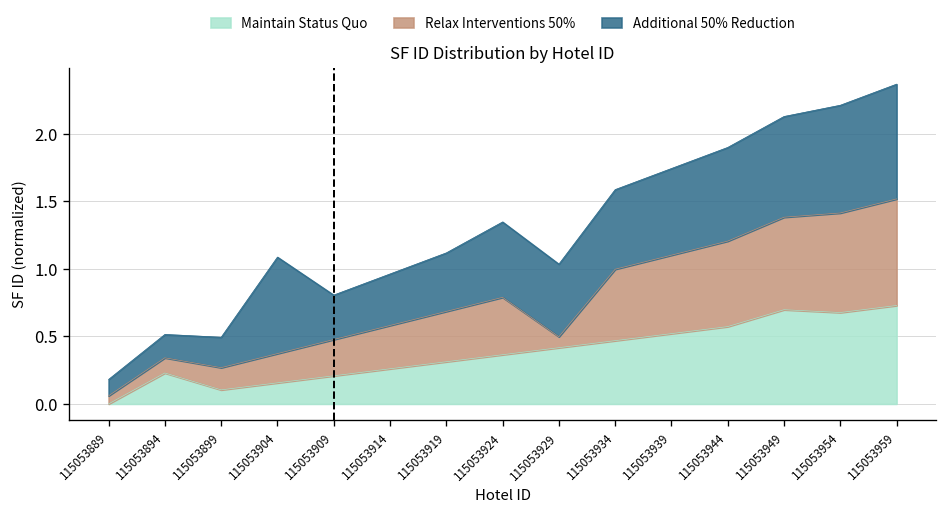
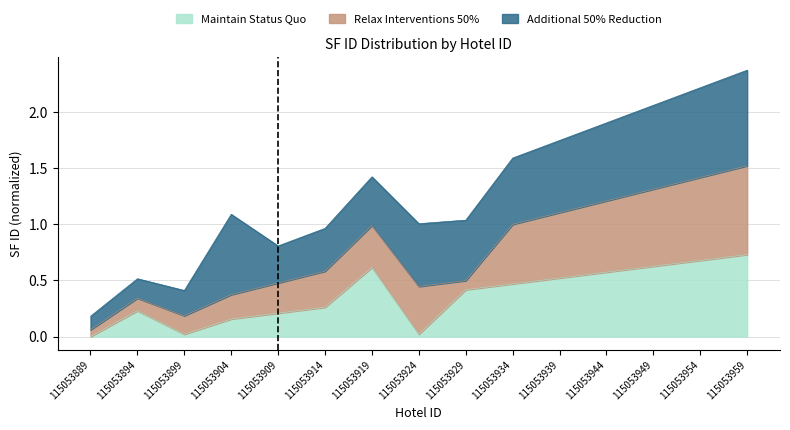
  {
    "Maintain Status Quo": {
      "115053889": 0.00,
      "115053894": 0.23,
-     "115053899": 0.10,
+     "115053899": 0.02,
      "115053904": 0.16,
      "115053909": 0.21,
      "115053914": 0.26,
-     "115053919": 0.31,
-     "115053924": 0.36,
+     "115053919": 0.61,
+     "115053924": 0.02,
      "115053929": 0.42,
      "115053934": 0.47,
      "115053939": 0.52,
      "115053944": 0.57,
-     "115053949": 0.70,
+     "115053949": 0.63,
      "115053954": 0.68,
      "115053959": 0.73
    },
    "Relax Interventions 50%": {
      "115053889": 0.06,
      "115053894": 0.11,
      "115053899": 0.16,
      "115053904": 0.22,
      "115053909": 0.27,
      "115053914": 0.32,
      "115053919": 0.37,
      "115053924": 0.43,
      "115053929": 0.08,
      "115053934": 0.53,
      "115053939": 0.58,
      "115053944": 0.63,
      "115053949": 0.69,
      "115053954": 0.74,
      "115053959": 0.79
    },
    "Additional 50% Reduction": {
      "115053889": 0.12,
      "115053894": 0.17,
      "115053899": 0.22,
      "115053904": 0.71,
      "115053909": 0.33,
      "115053914": 0.38,
      "115053919": 0.43,
      "115053924": 0.56,
      "115053929": 0.54,
      "115053934": 0.59,
      "115053939": 0.64,
      "115053944": 0.69,
      "115053949": 0.75,
      "115053954": 0.80,
      "115053959": 0.85
    }
  }
